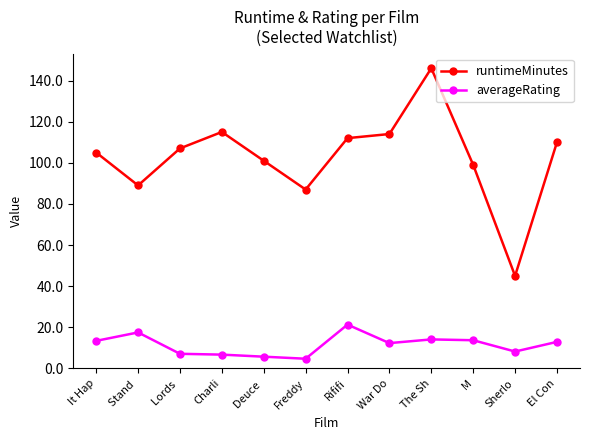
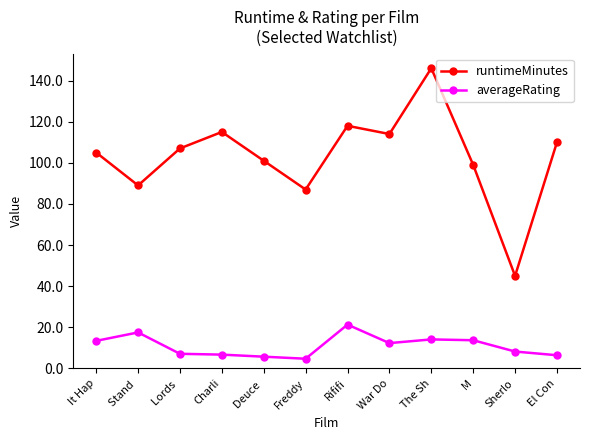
  {
    "runtimeMinutes": {
      "It Hap": 105,
      "Stand": 89,
      "Lords": 107,
      "Charli": 115,
      "Deuce": 101,
      "Freddy": 87,
-     "Rififi": 112,
+     "Rififi": 118,
      "War Do": 114,
      "The Sh": 146,
      "M": 99,
      "Sherlo": 45,
      "El Con": 110
    },
    "averageRating": {
      "It Hap": 13,
      "Stand": 18,
      "Lords": 7,
      "Charli": 7,
      "Deuce": 6,
      "Freddy": 5,
      "Rififi": 21,
      "War Do": 12,
      "The Sh": 14,
      "M": 14,
      "Sherlo": 8,
-     "El Con": 13
+     "El Con": 6
    }
  }
